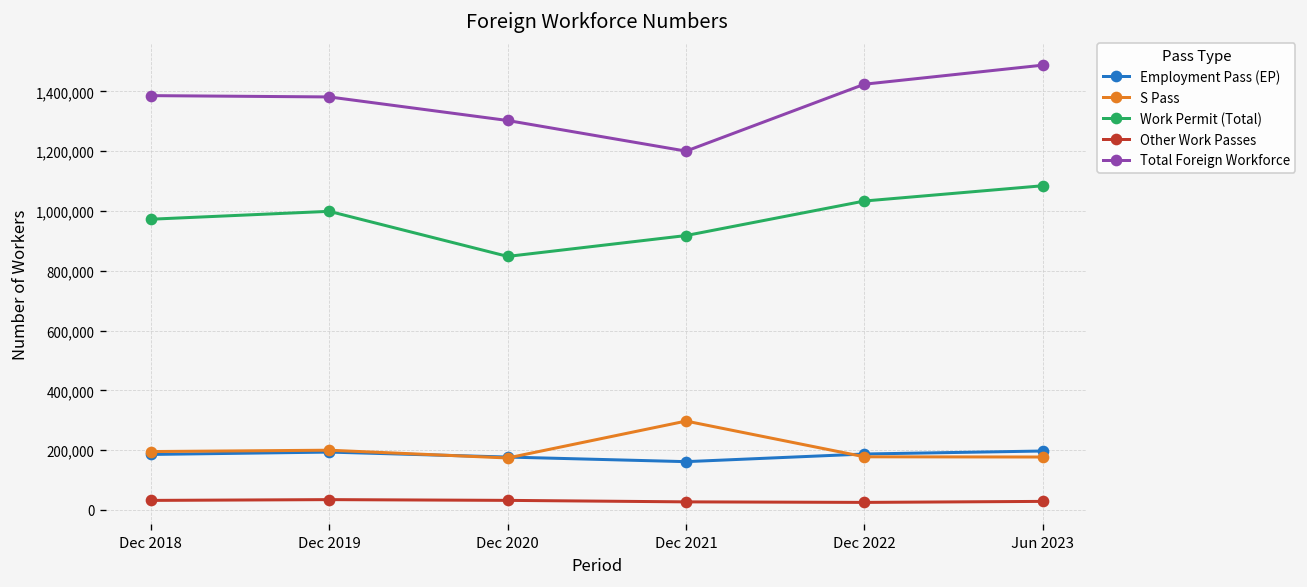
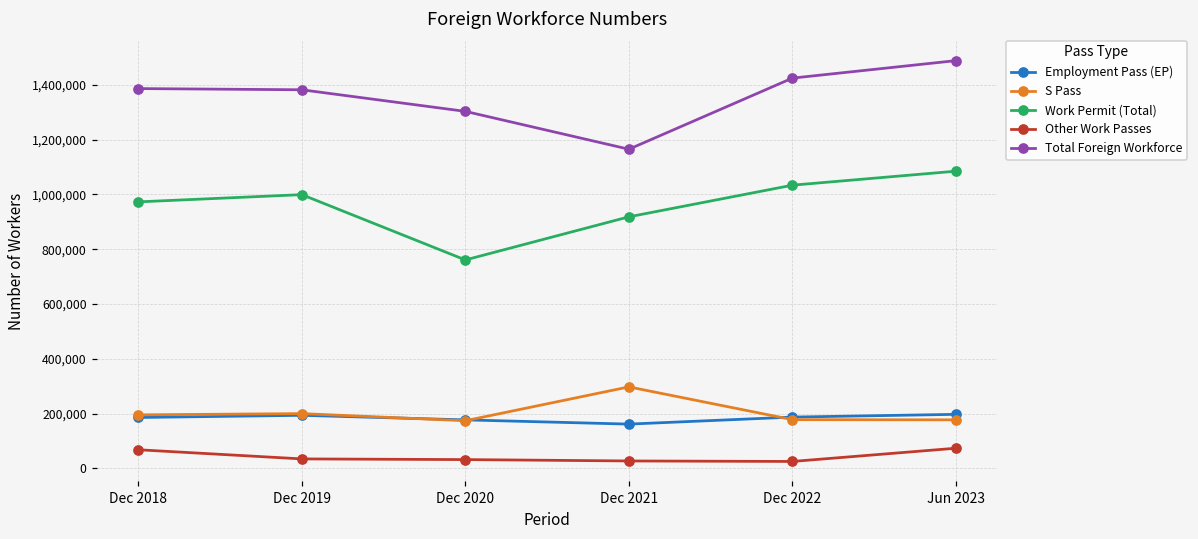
  {
    "Employment Pass (EP)": {
      "Dec 2021": "160,000",
      "Jun 2023": "200,000"
    },
    "S Pass": {
      "Dec 2021": "300,000",
      "Jun 2023": "180,000"
    },
    "Work Permit (Total)": {
      "Dec 2018": "970,000",
      "Dec 2019": "1,000,000",
-     "Dec 2020": "850,000",
+     "Dec 2020": "760,000",
      "Dec 2021": "920,000",
      "Dec 2022": "1,030,000",
      "Jun 2023": "1,080,000"
    },
    "Other Work Passes": {
-     "Dec 2018": "30,000",
+     "Dec 2018": "70,000",
      "Dec 2019": "30,000",
      "Dec 2020": "30,000",
      "Dec 2021": "30,000",
      "Dec 2022": "30,000",
-     "Jun 2023": "30,000"
+     "Jun 2023": "70,000"
    },
    "Total Foreign Workforce": {
      "Dec 2018": "1,390,000",
      "Dec 2019": "1,380,000",
      "Dec 2020": "1,300,000",
-     "Dec 2021": "1,200,000",
+     "Dec 2021": "1,160,000",
      "Dec 2022": "1,420,000",
      "Jun 2023": "1,490,000"
    }
  }
